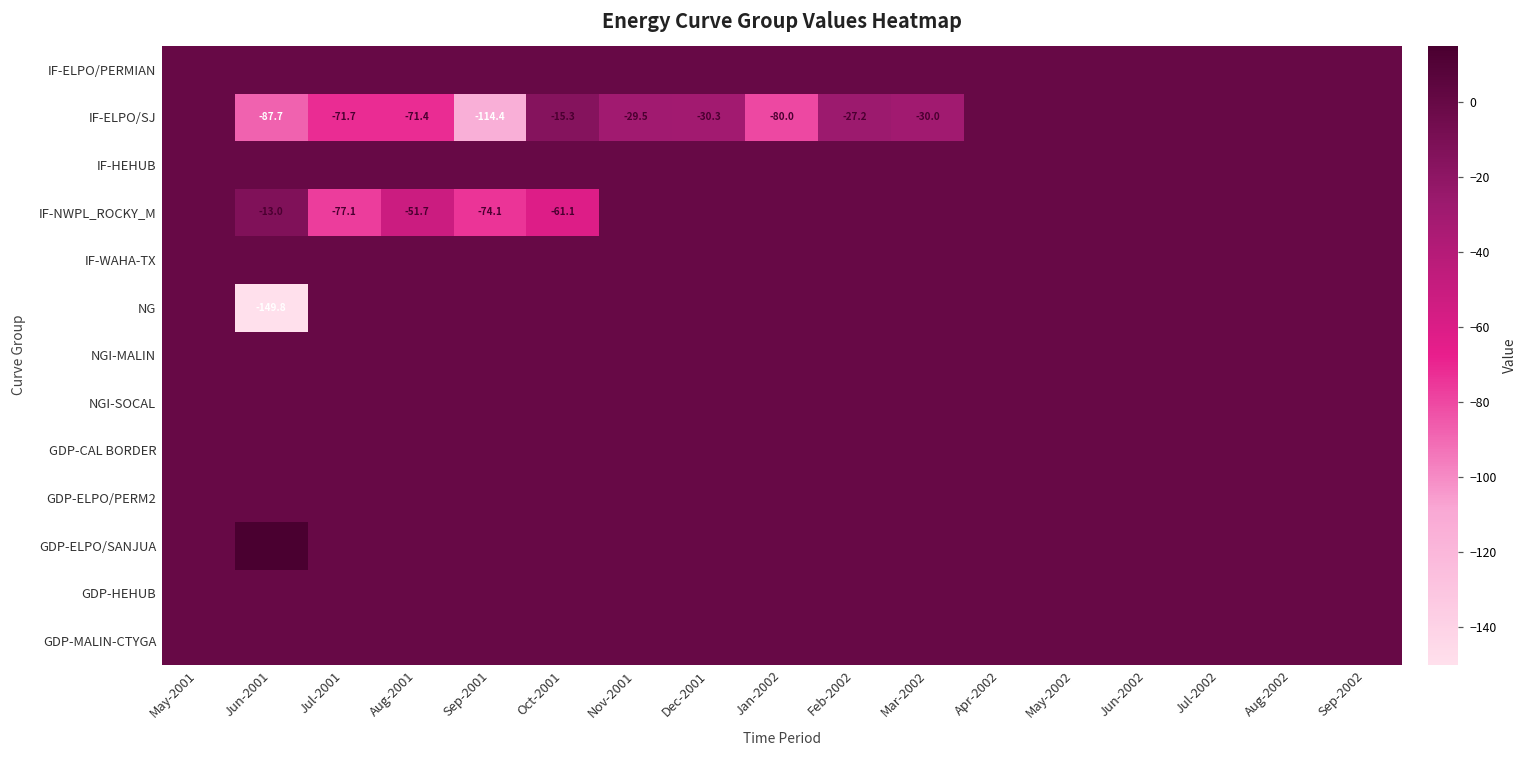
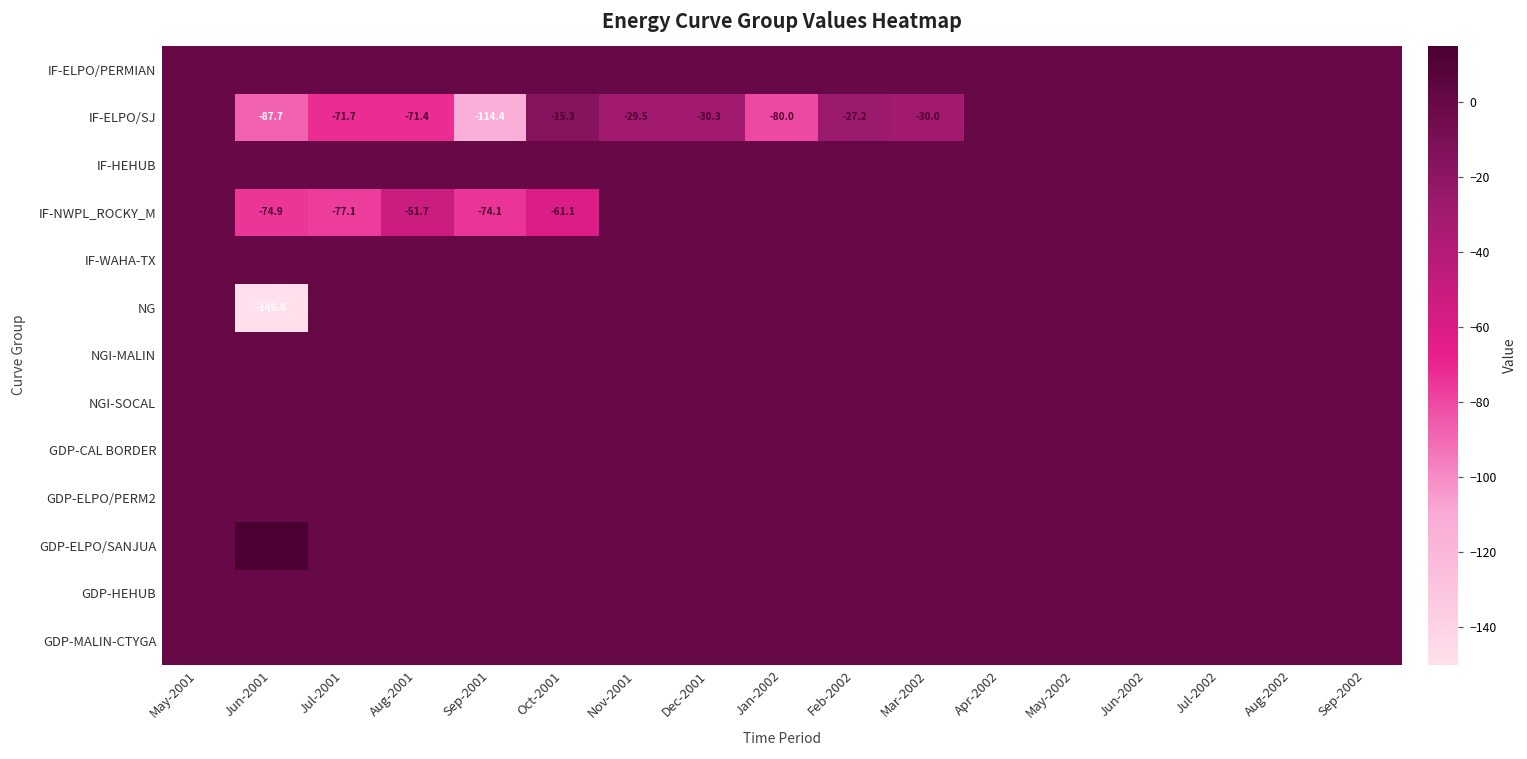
  {
    "IF-ELPO/SJ": {
      "Jun-2001": -87.7,
      "Jul-2001": -71.7,
      "Aug-2001": -71.4,
      "Sep-2001": -114.4,
      "Oct-2001": -15.3,
      "Nov-2001": -29.5,
      "Dec-2001": -30.3,
      "Jan-2002": -80.0,
      "Feb-2002": -27.2,
      "Mar-2002": -30.0
    },
    "IF-NWPL_ROCKY_M": {
-     "Jun-2001": -13.0,
+     "Jun-2001": -74.9,
      "Jul-2001": -77.1,
      "Aug-2001": -51.7,
      "Sep-2001": -74.1,
      "Oct-2001": -61.1
    }
  }
